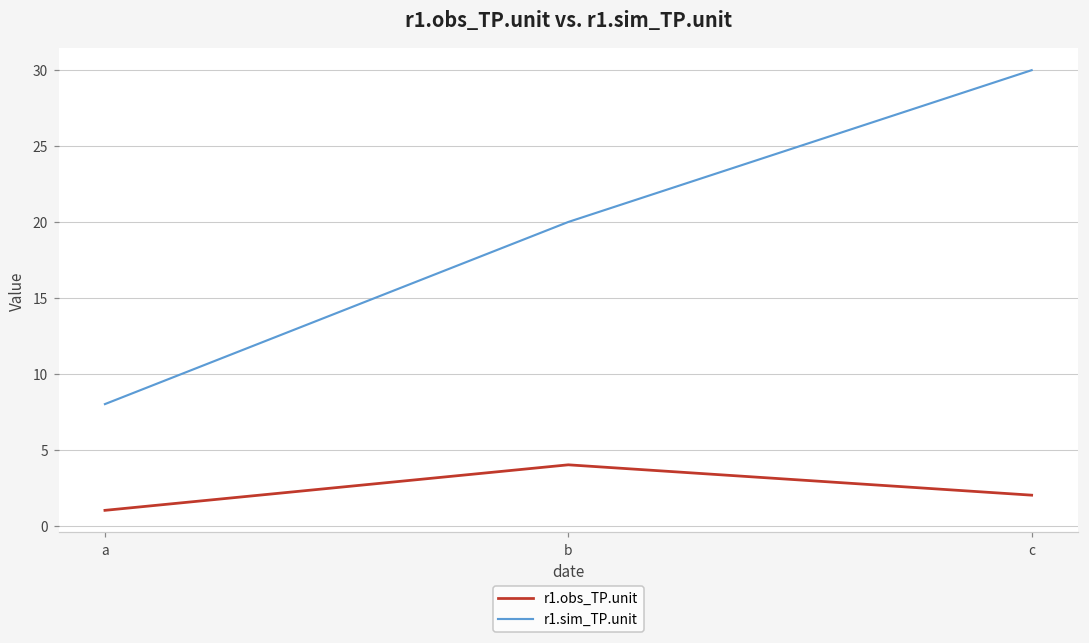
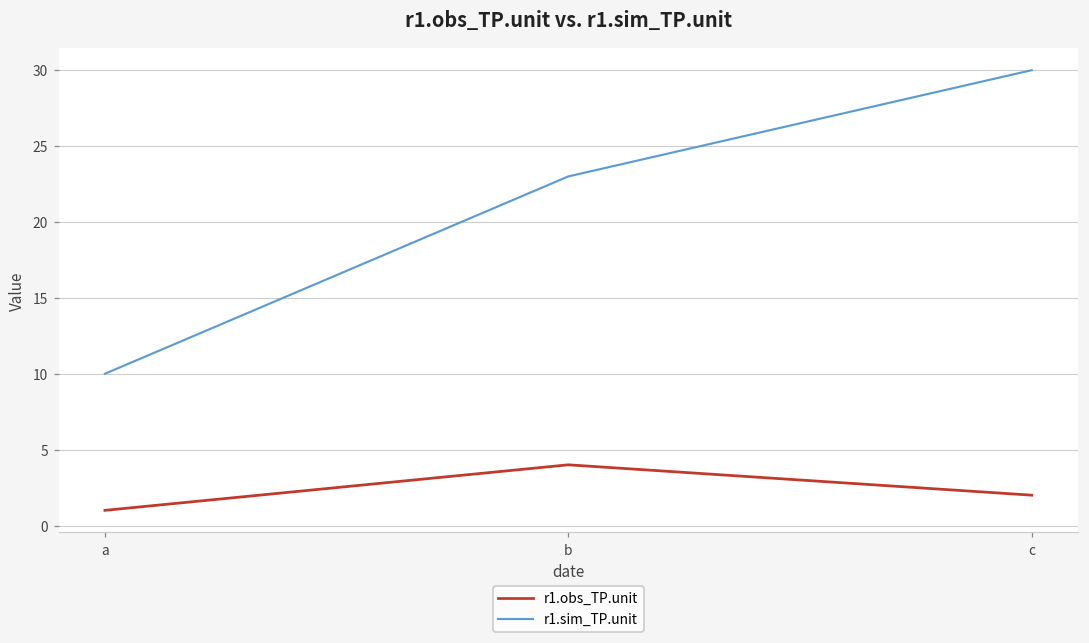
  {
    "r1.obs_TP.unit": {
      "a": 1,
      "b": 4,
      "c": 2
    },
    "r1.sim_TP.unit": {
-     "a": 8,
-     "b": 20,
+     "a": 10,
+     "b": 23,
      "c": 30
    }
  }
